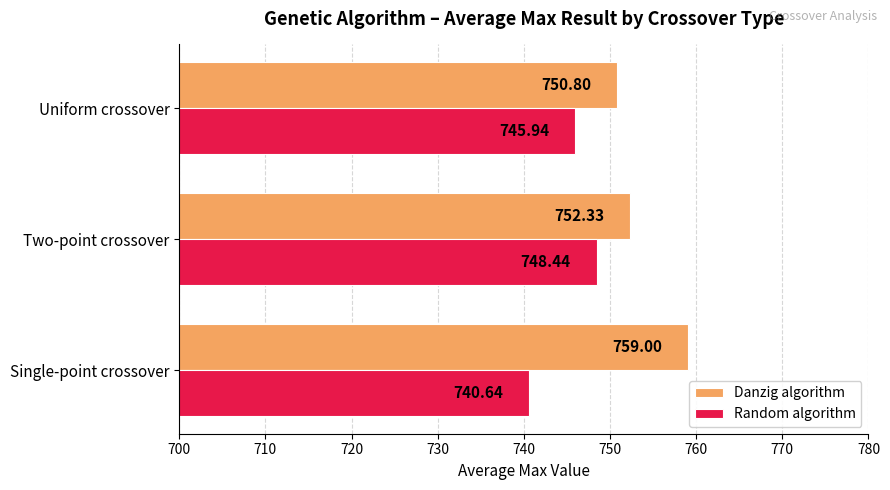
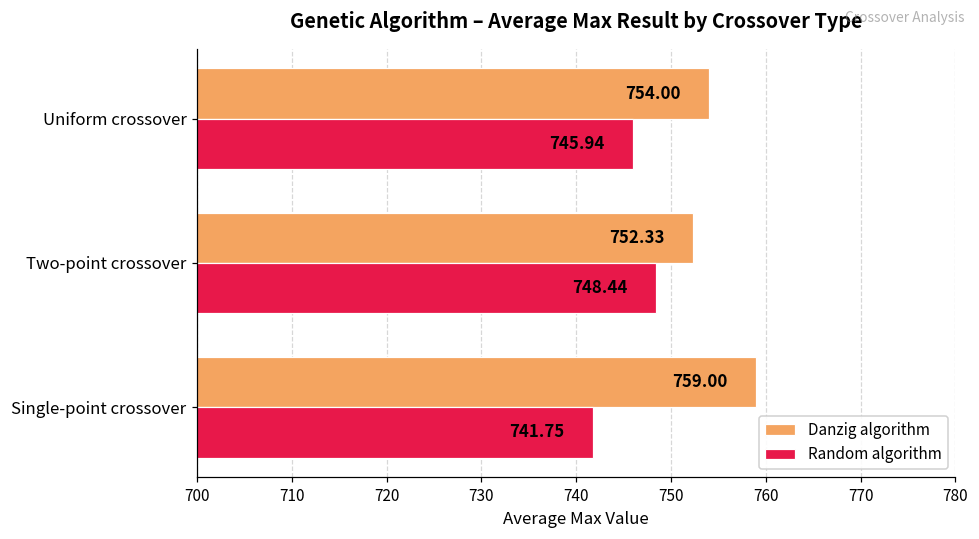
  {
    "Danzig algorithm": {
-     "Uniform crossover": 750.80,
+     "Uniform crossover": 754.00,
      "Two-point crossover": 752.33,
      "Single-point crossover": 759.00
    },
    "Random algorithm": {
      "Uniform crossover": 745.94,
      "Two-point crossover": 748.44,
-     "Single-point crossover": 740.64
+     "Single-point crossover": 741.75
    }
  }
